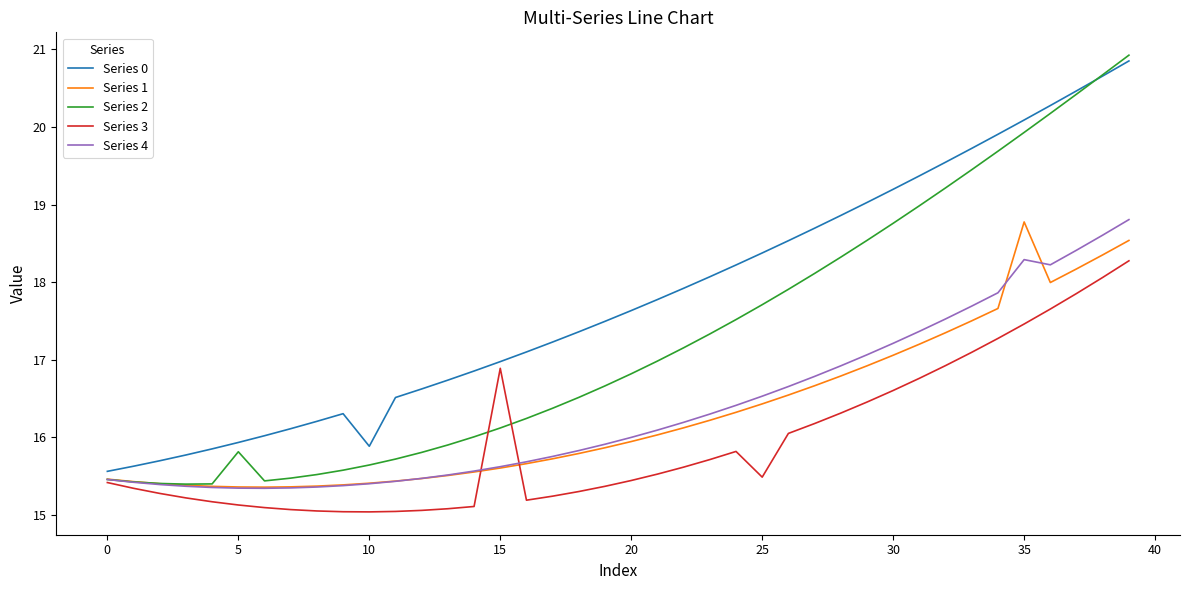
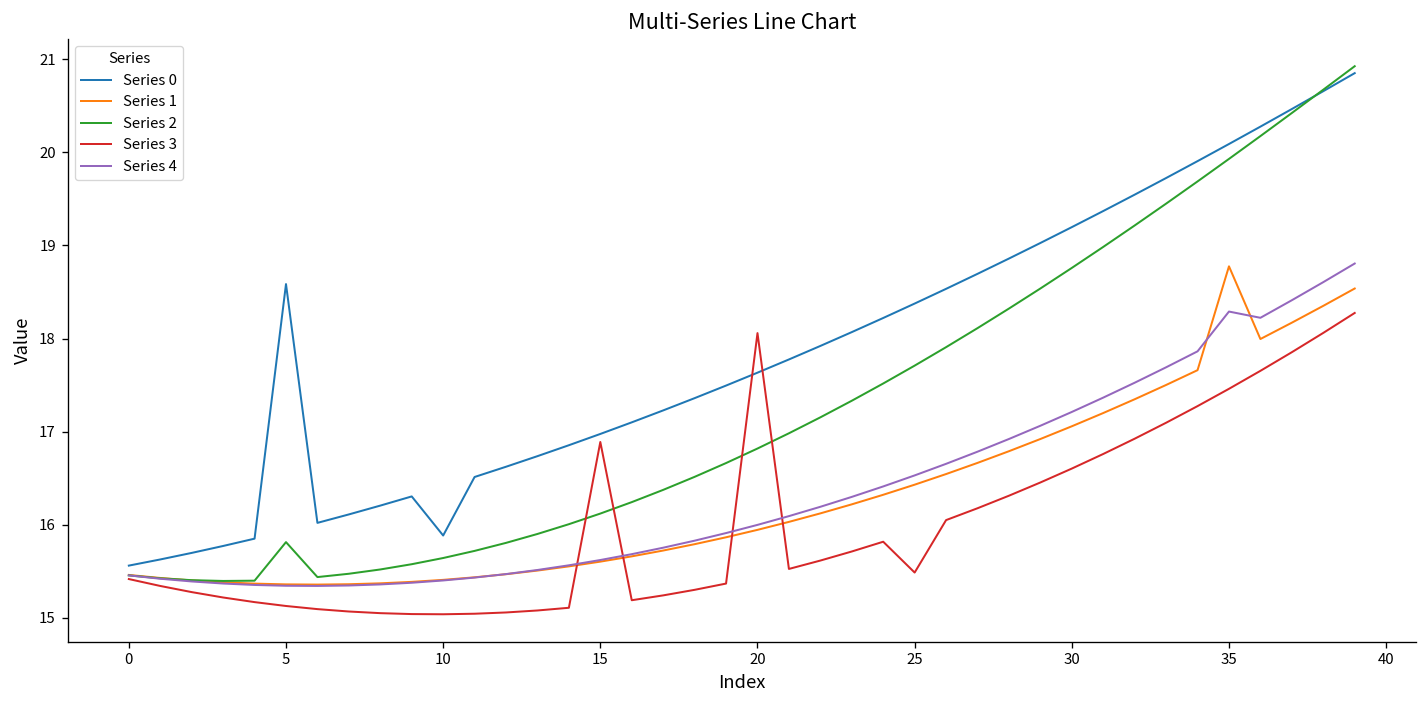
  {
    "Series 0": {
      "0": 15.6,
-     "5": 15.9,
+     "5": 18.6,
      "10": 15.9,
      "15": 17.0,
      "20": 17.6,
      "25": 18.4,
      "30": 19.2,
      "35": 20.1
    },
    "Series 1": {
      "20": 15.9,
      "25": 16.4,
      "30": 17.1,
      "35": 18.8
    },
    "Series 2": {
      "5": 15.8,
      "10": 15.6,
      "15": 16.1,
      "20": 16.8,
      "25": 17.7,
      "30": 18.8,
      "35": 19.9
    },
    "Series 3": {
      "0": 15.4,
      "5": 15.1,
      "10": 15.0,
      "15": 16.9,
-     "20": 15.4,
+     "20": 18.1,
      "25": 15.5,
      "30": 16.6,
      "35": 17.5
    },
    "Series 4": {
      "20": 16.0,
      "25": 16.5,
      "30": 17.2,
      "35": 18.3
    }
  }
